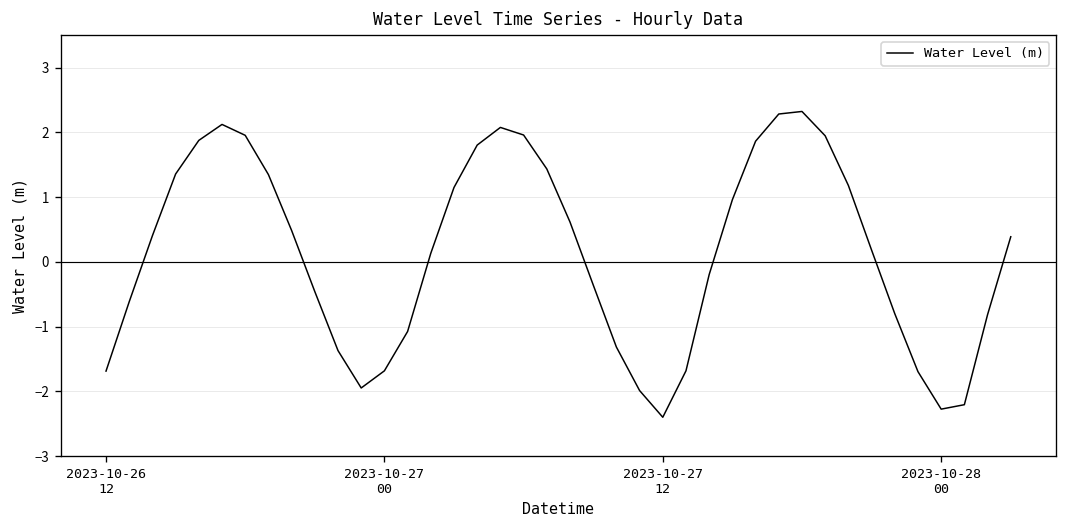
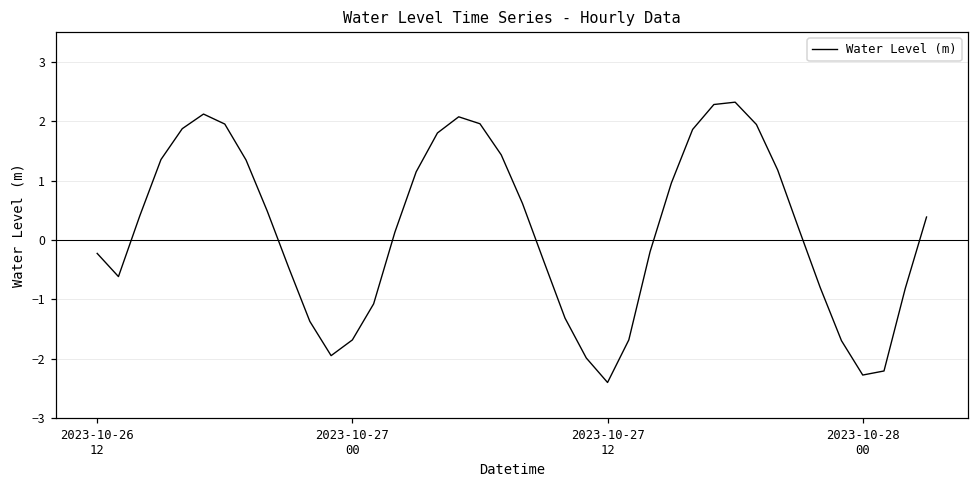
  {
-   "2023-10-26 12": -1.7,
+   "2023-10-26 12": -0.2,
    "2023-10-27 00": -1.7,
    "2023-10-27 12": -2.4,
    "2023-10-28 00": -2.3
  }
